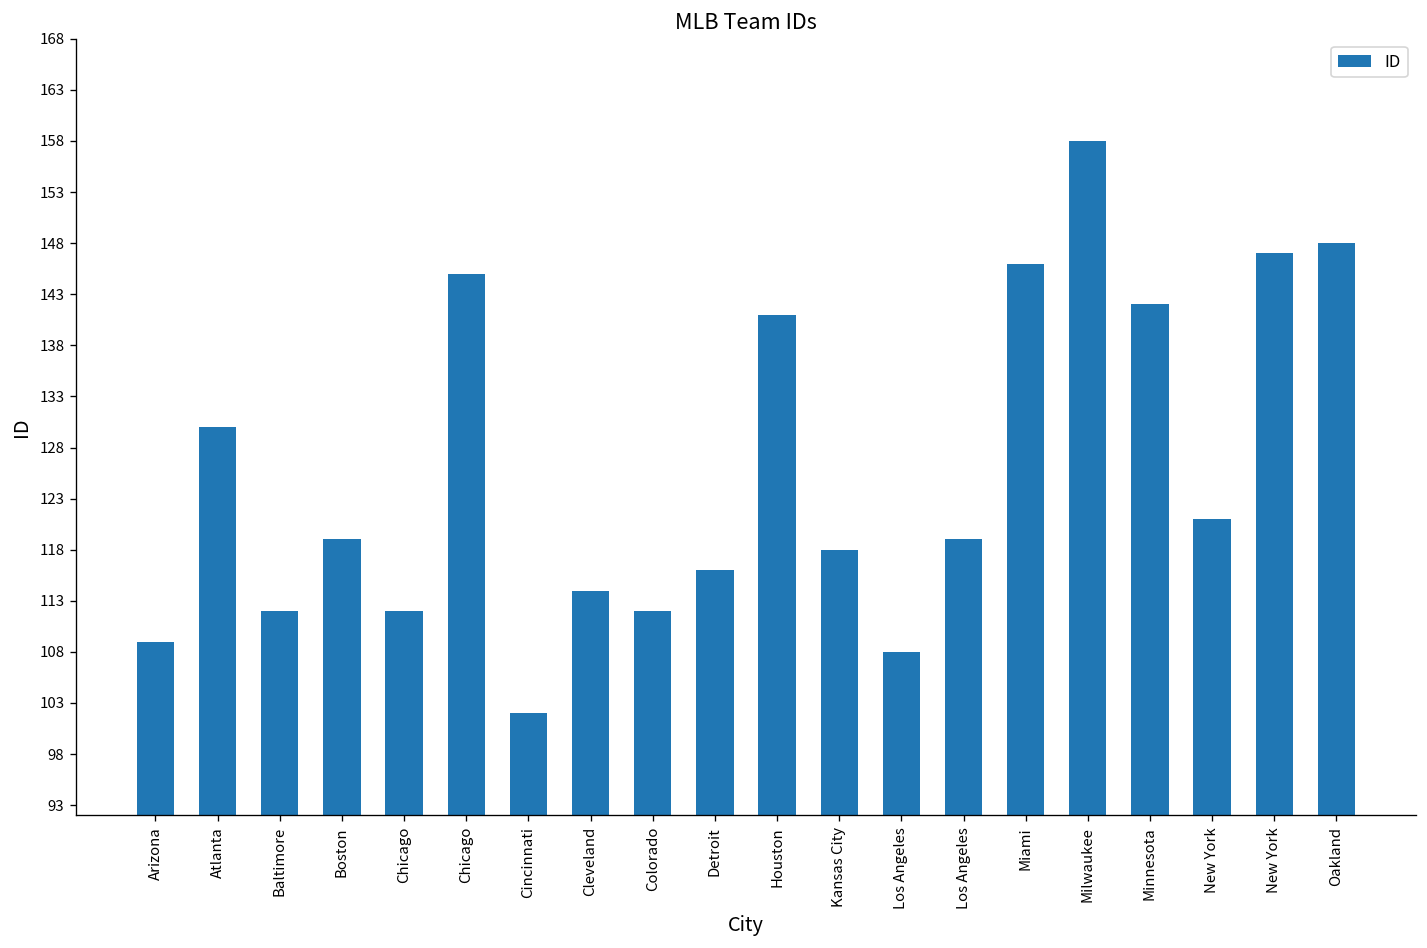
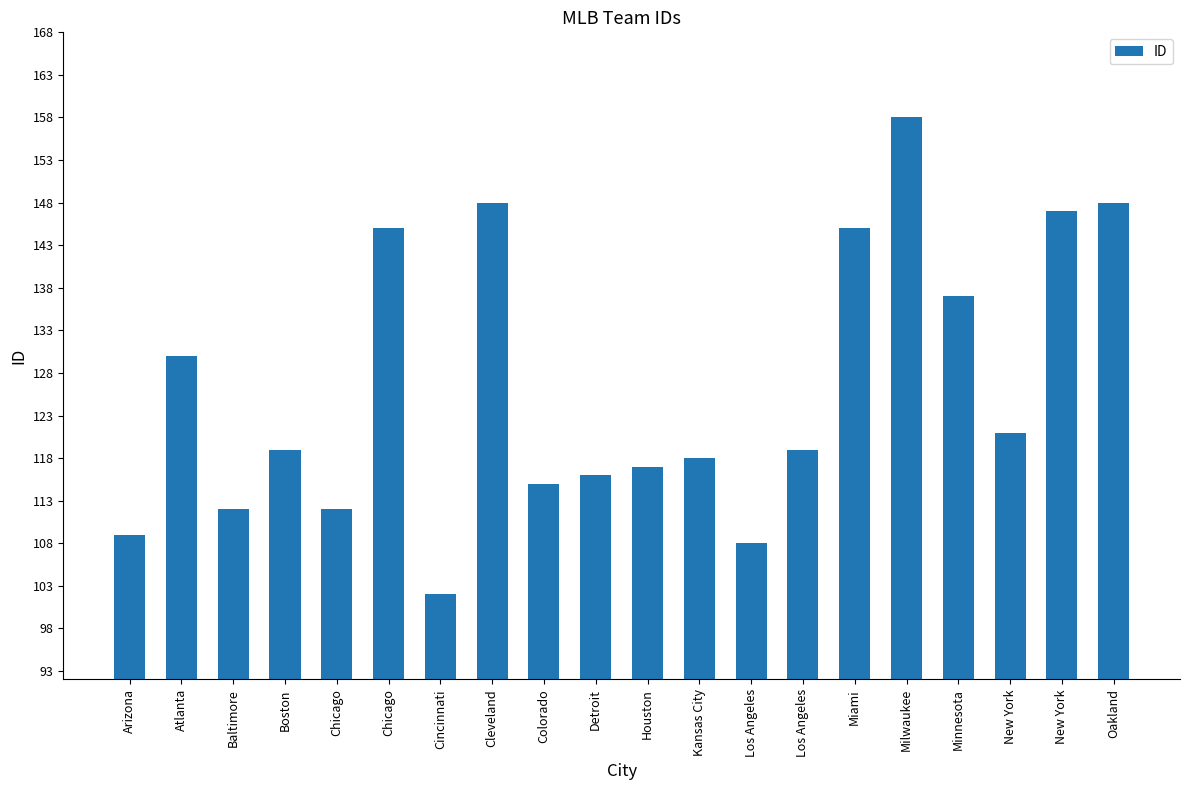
  {
    "Arizona": 109,
    "Atlanta": 130,
    "Baltimore": 112,
    "Boston": 119,
    "Cincinnati": 102,
-   "Cleveland": 114,
-   "Colorado": 112,
+   "Cleveland": 148,
+   "Colorado": 115,
    "Detroit": 116,
-   "Houston": 141,
+   "Houston": 117,
    "Kansas City": 118,
-   "Miami": 146,
+   "Miami": 145,
    "Milwaukee": 158,
-   "Minnesota": 142,
+   "Minnesota": 137,
    "Oakland": 148
  }
